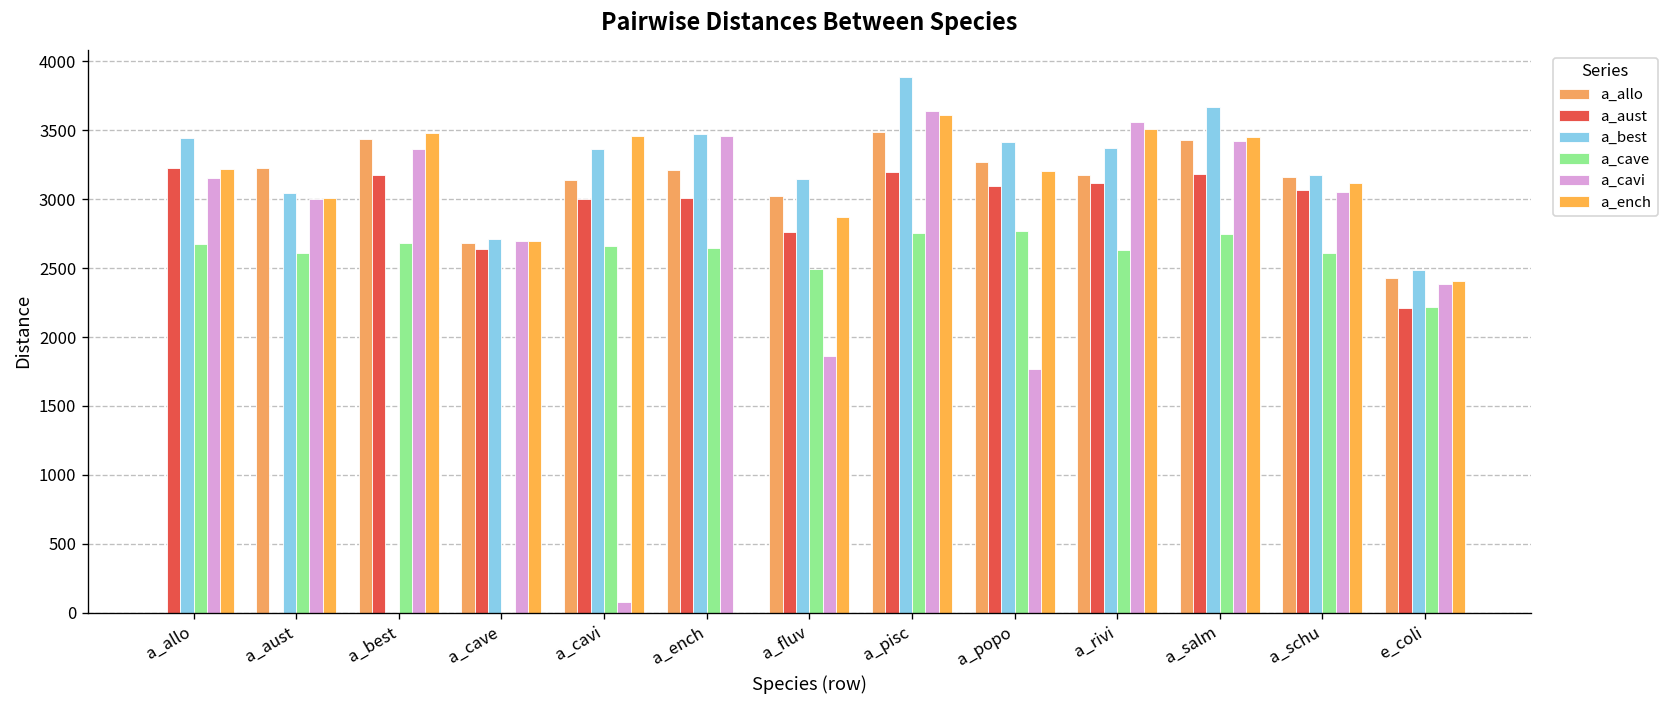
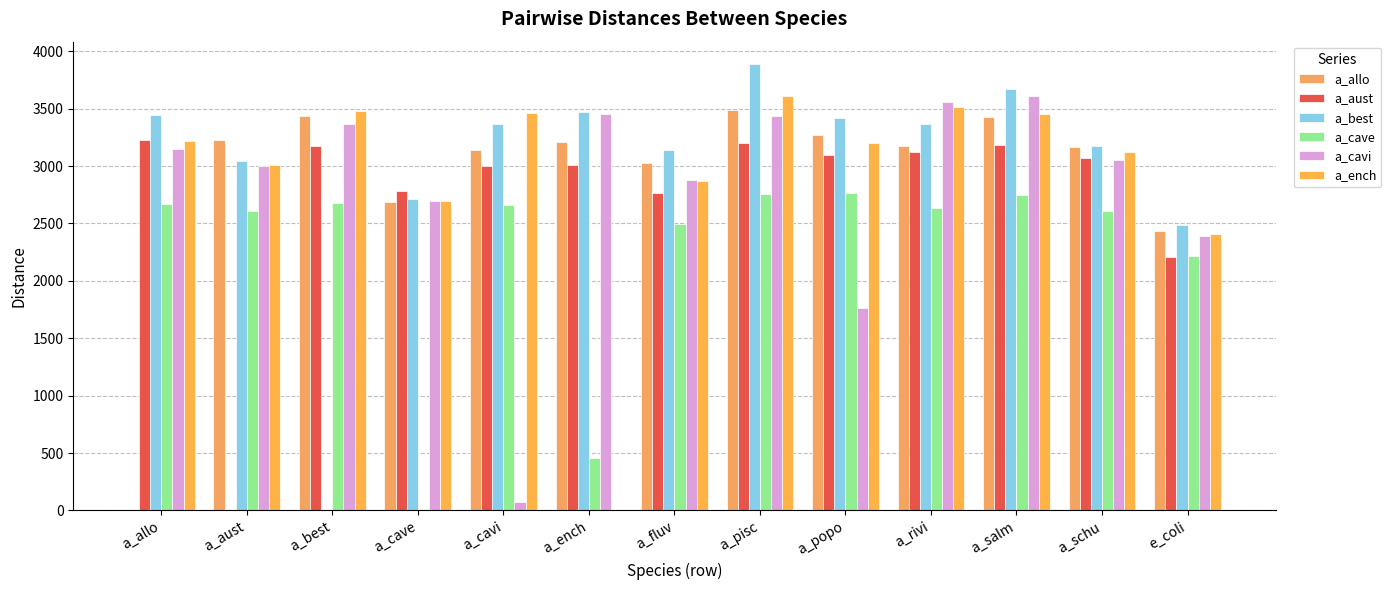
  {
    "a_aust": {
      "a_allo": 3230,
      "a_aust": 0,
      "a_best": 3180,
-     "a_cave": 2640,
+     "a_cave": 2780,
      "a_cavi": 3000,
      "a_ench": 3010,
      "a_fluv": 2770,
      "a_pisc": 3200,
      "a_popo": 3100,
      "a_rivi": 3120,
      "a_salm": 3190,
      "a_schu": 3070,
      "e_coli": 2210
    },
    "a_best": {
      "a_allo": 3450,
      "a_aust": 3040,
      "a_best": 0,
      "a_cave": 2720,
      "a_cavi": 3370,
      "a_ench": 3470,
      "a_fluv": 3140,
      "a_pisc": 3890,
      "a_popo": 3420,
      "a_rivi": 3370,
      "a_salm": 3670,
      "a_schu": 3170,
      "e_coli": 2490
    },
    "a_cave": {
      "a_allo": 2670,
      "a_aust": 2610,
      "a_best": 2680,
      "a_cave": 0,
      "a_cavi": 2660,
-     "a_ench": 2650,
+     "a_ench": 460,
      "a_fluv": 2500,
      "a_pisc": 2750,
      "a_popo": 2770,
      "a_rivi": 2630,
      "a_salm": 2750,
      "a_schu": 2610,
      "e_coli": 2220
    },
    "a_cavi": {
      "a_allo": 3150,
      "a_aust": 3000,
      "a_best": 3360,
      "a_cave": 2700,
      "a_cavi": 80,
      "a_ench": 3460,
-     "a_fluv": 1870,
-     "a_pisc": 3640,
+     "a_fluv": 2880,
+     "a_pisc": 3440,
      "a_popo": 1760,
      "a_rivi": 3560,
-     "a_salm": 3420,
+     "a_salm": 3610,
      "a_schu": 3050,
      "e_coli": 2390
    }
  }
